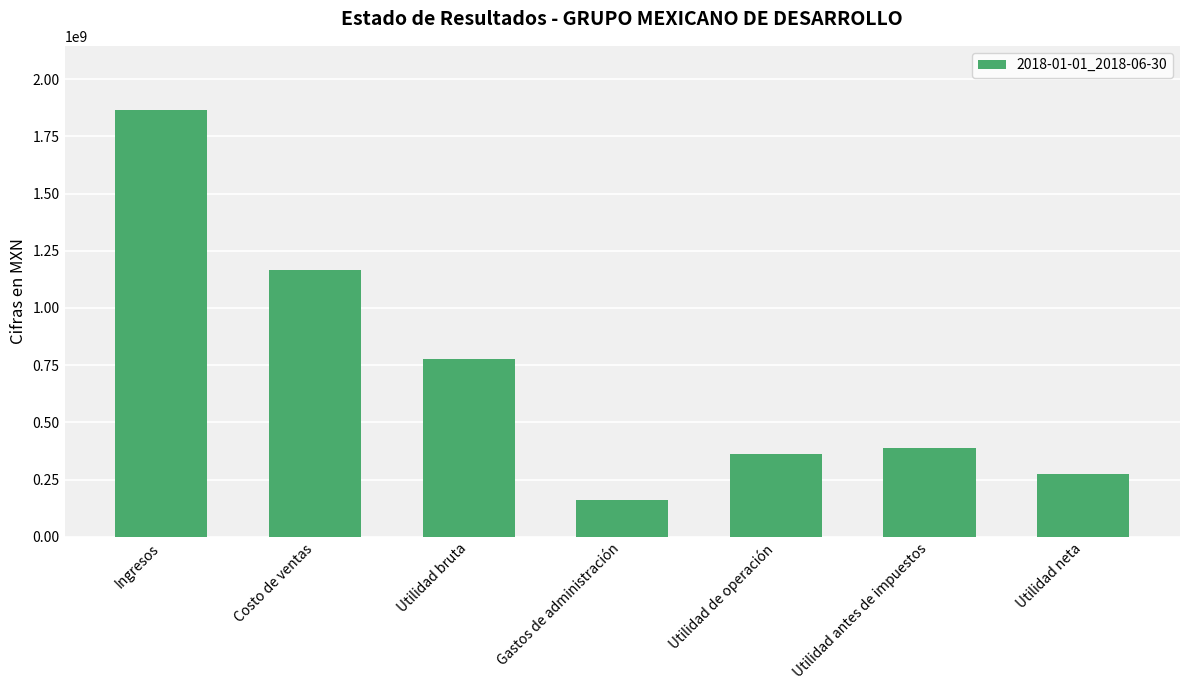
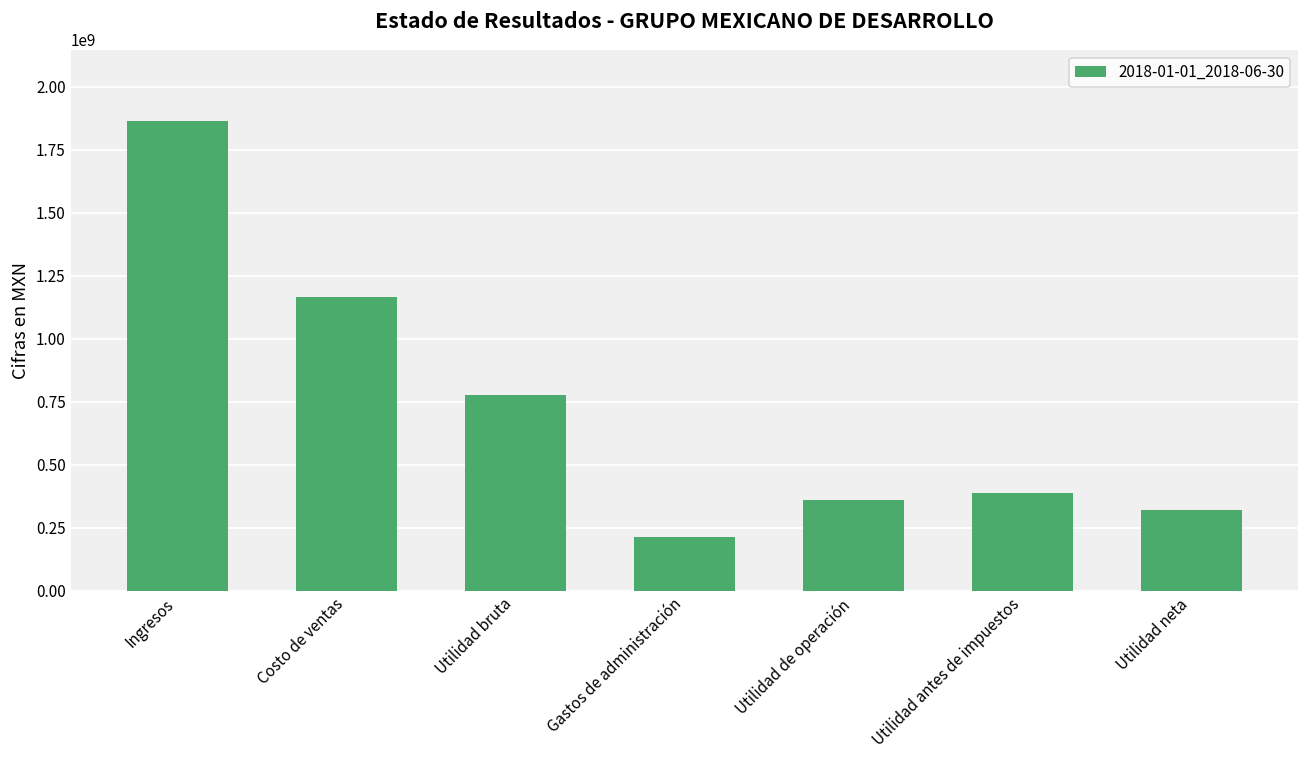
  {
    "Ingresos": 1870000000,
    "Costo de ventas": 1160000000,
    "Utilidad bruta": 780000000,
-   "Gastos de administración": 160000000,
+   "Gastos de administración": 210000000,
    "Utilidad de operación": 360000000,
    "Utilidad antes de impuestos": 390000000,
-   "Utilidad neta": 280000000
+   "Utilidad neta": 320000000
  }
